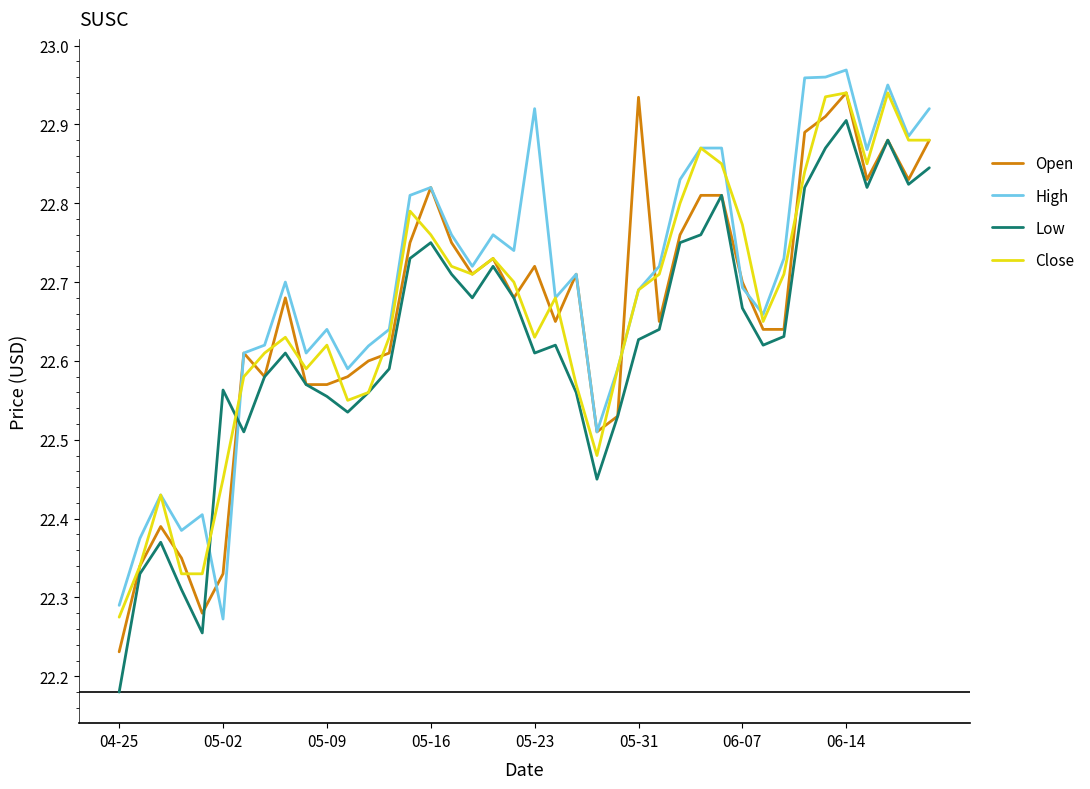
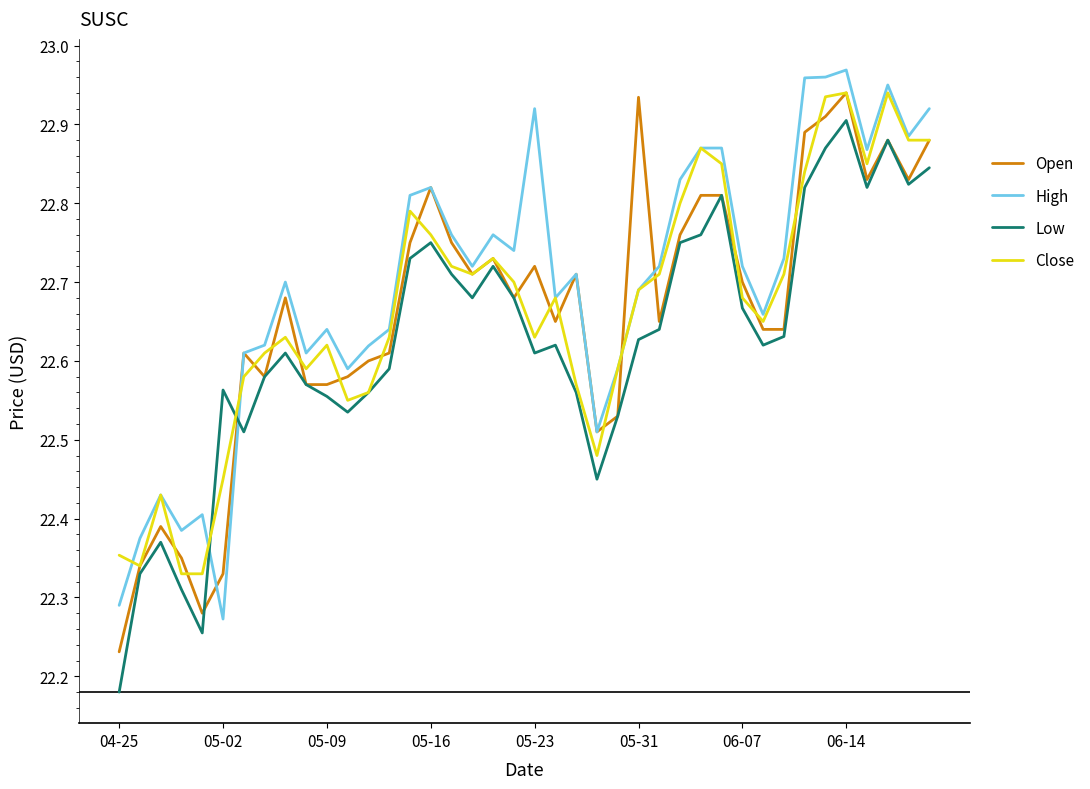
  {
    "Open": {
      "04-25": 22.23,
      "05-02": 22.33,
      "05-09": 22.57,
      "05-23": 22.72,
      "05-31": 22.93,
      "06-07": 22.70
    },
    "High": {
      "04-25": 22.29,
      "05-02": 22.27,
      "05-09": 22.64,
      "05-23": 22.92,
-     "06-07": 22.69,
+     "06-07": 22.72,
      "06-14": 22.97
    },
    "Low": {
      "04-25": 22.18,
      "05-02": 22.56,
      "05-09": 22.56,
      "05-16": 22.75,
      "05-23": 22.61,
      "05-31": 22.63,
      "06-07": 22.67,
      "06-14": 22.91
    },
    "Close": {
-     "04-25": 22.27,
+     "04-25": 22.35,
      "05-02": 22.45,
      "05-09": 22.62,
      "05-16": 22.76,
      "05-23": 22.63,
-     "06-07": 22.77
+     "06-07": 22.68
    }
  }
